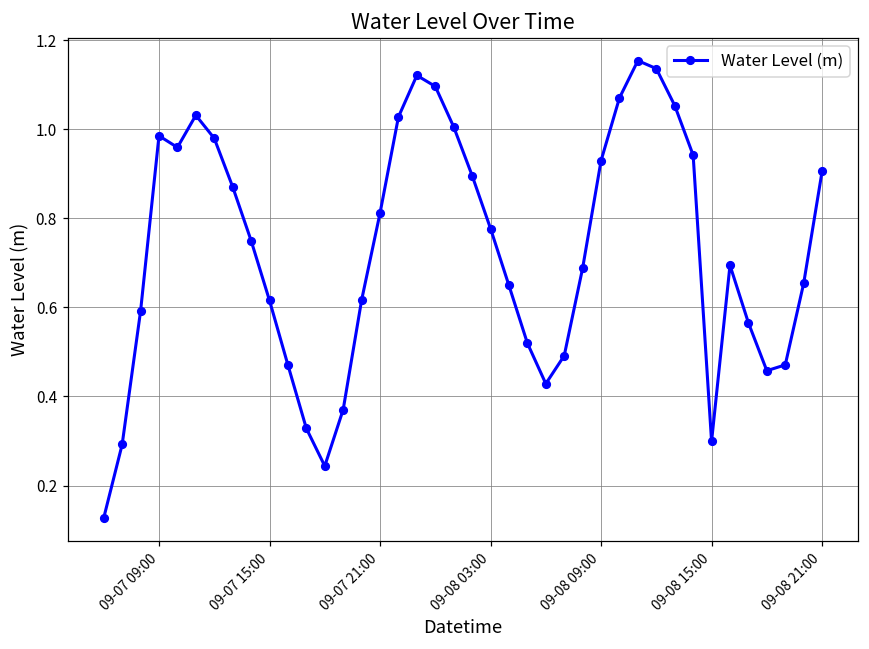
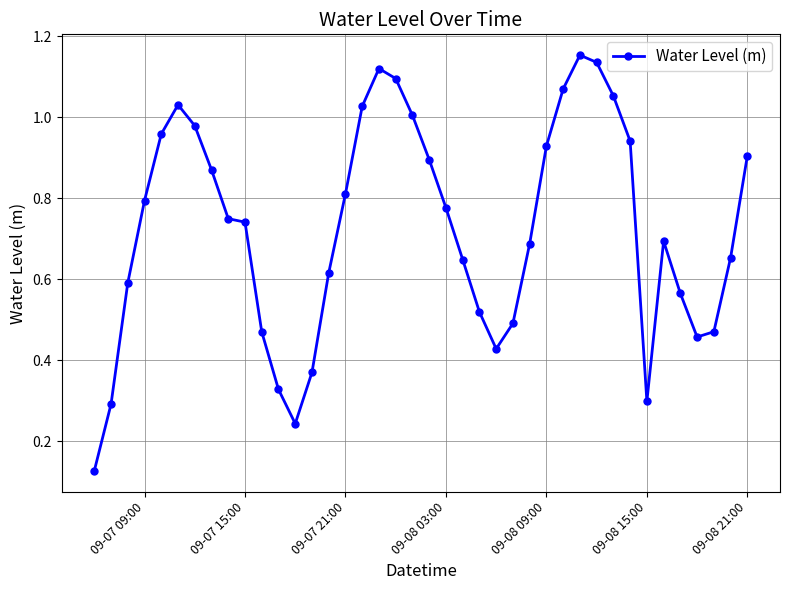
  {
-   "09-07 09:00": 0.99,
-   "09-07 15:00": 0.62,
+   "09-07 09:00": 0.79,
+   "09-07 15:00": 0.74,
    "09-07 21:00": 0.81,
    "09-08 03:00": 0.78,
    "09-08 09:00": 0.93,
    "09-08 15:00": 0.30,
    "09-08 21:00": 0.91
  }
